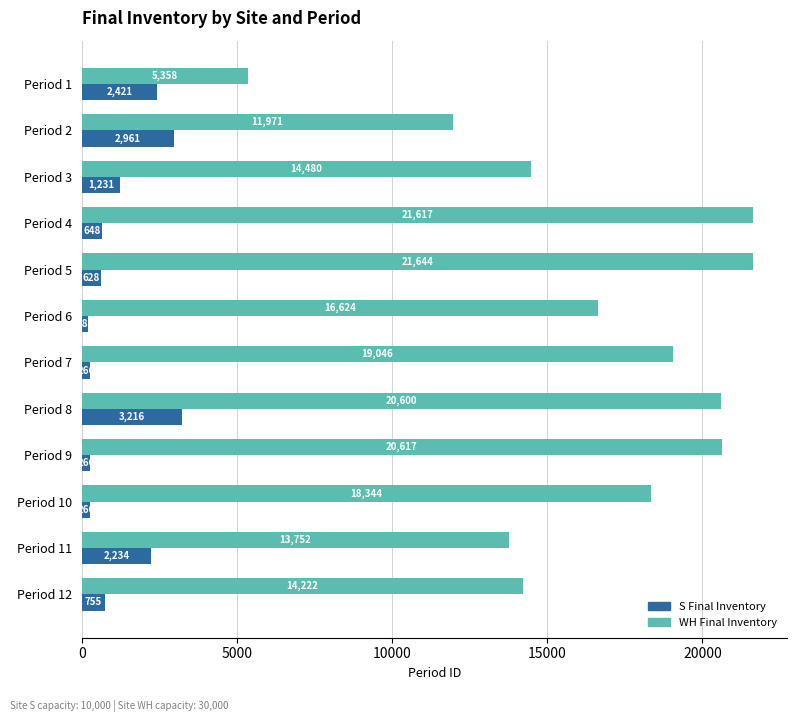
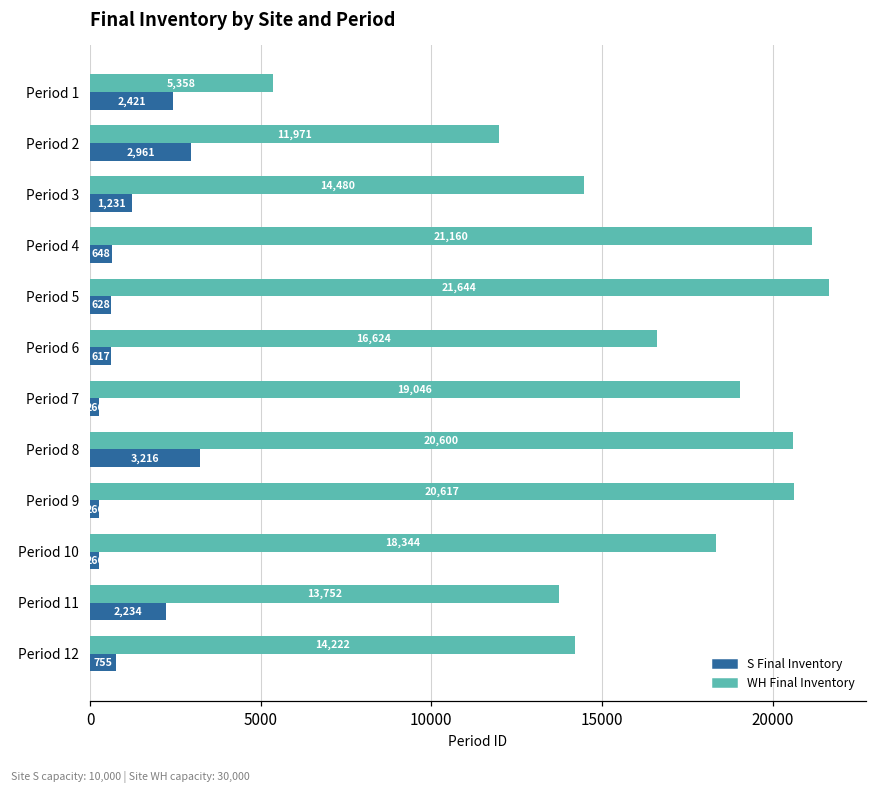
  {
    "S Final Inventory": {
-     "Period 6": "200",
+     "Period 6": "600",
      "Period 7": "300",
      "Period 9": "300",
      "Period 10": "300"
    },
    "WH Final Inventory": {
      "Period 1": "5,358",
      "Period 2": "11,971",
      "Period 3": "14,480",
-     "Period 4": "21,617",
+     "Period 4": "21,160",
      "Period 5": "21,644",
      "Period 6": "16,624",
      "Period 7": "19,046",
      "Period 9": "20,617",
      "Period 10": "18,344",
      "Period 11": "13,752",
      "Period 12": "14,222"
    }
  }
